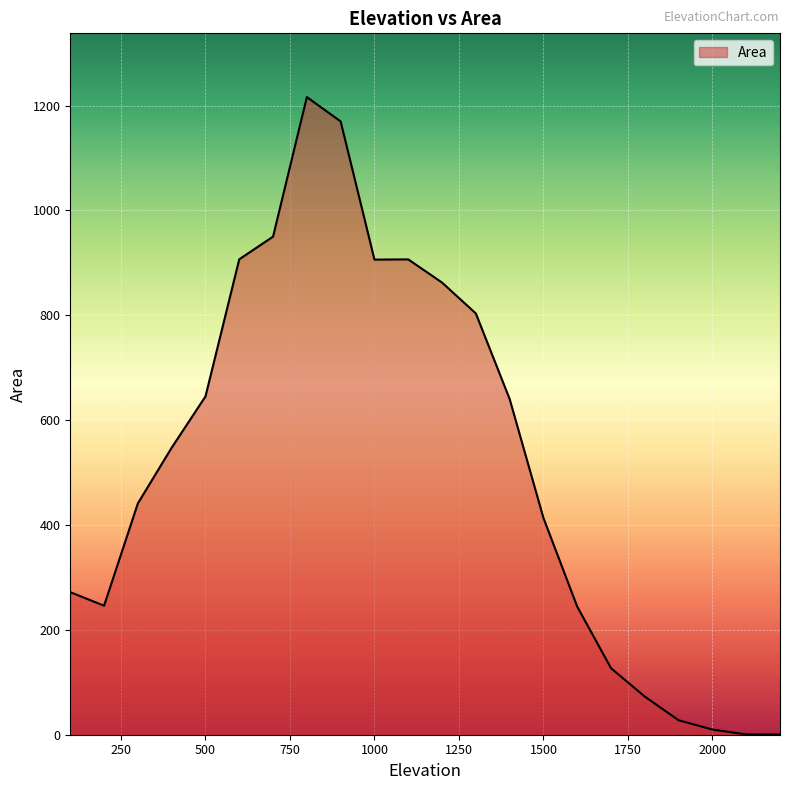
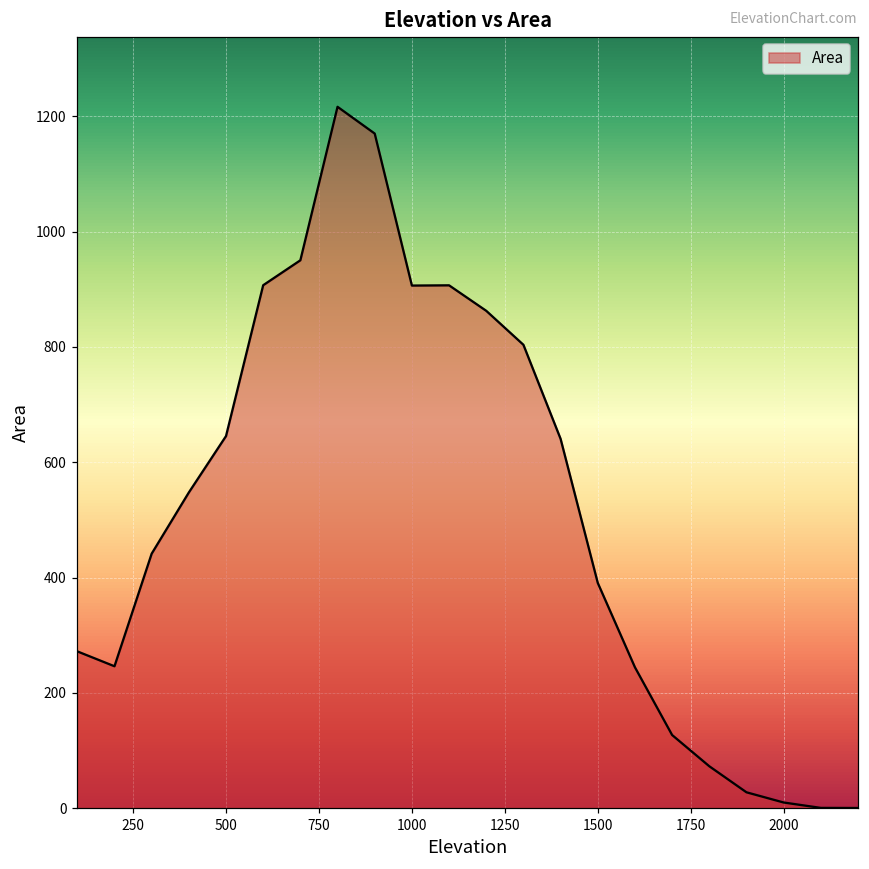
  {
    "500": 650,
    "1000": 910,
-   "1500": 410,
+   "1500": 390,
    "2000": 10
  }
